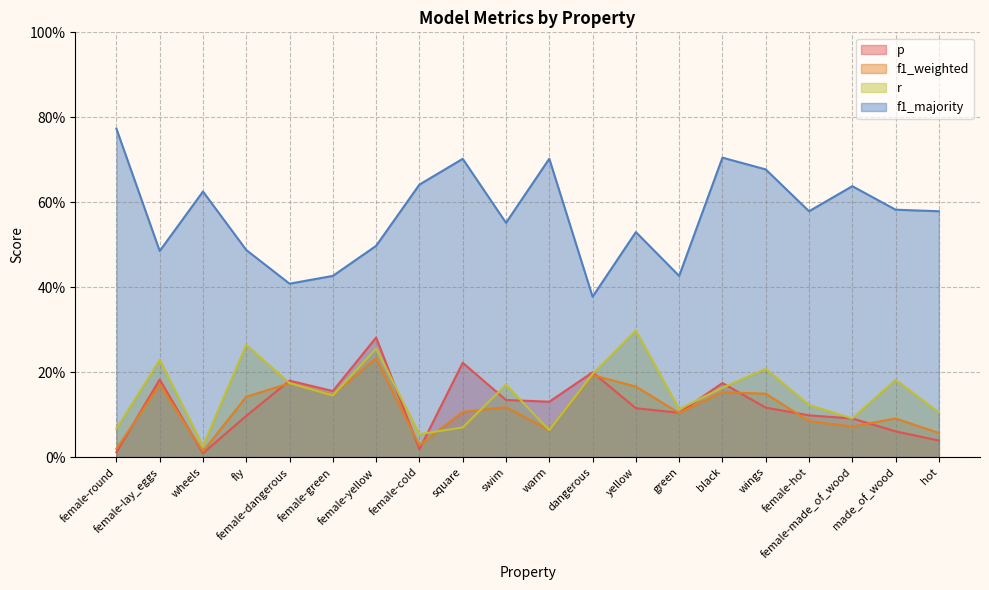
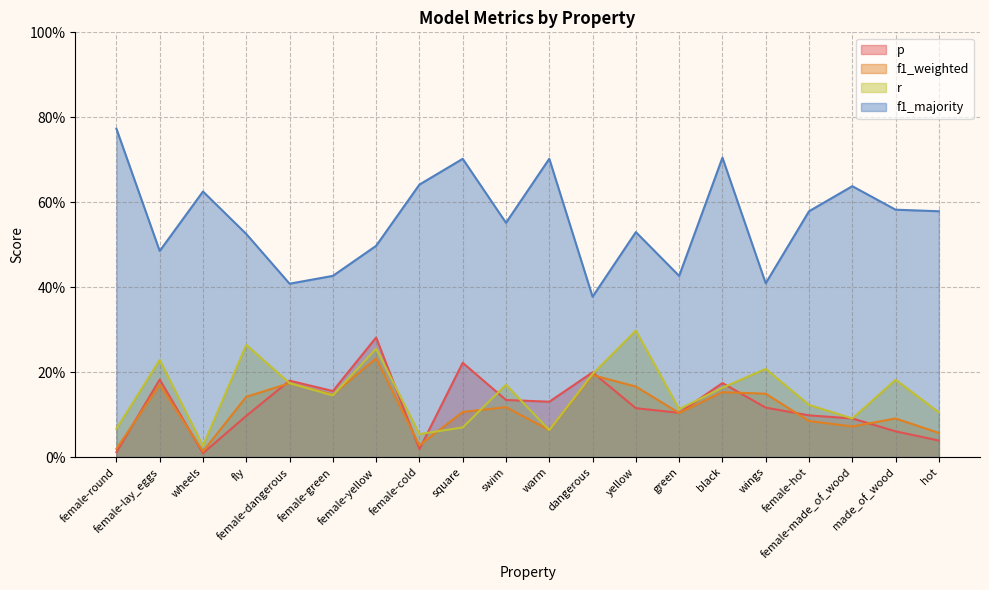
  {
    "f1_majority": {
      "female-round": "77%",
      "female-lay_eggs": "49%",
      "wheels": "63%",
-     "fly": "49%",
+     "fly": "53%",
      "female-dangerous": "41%",
      "female-green": "43%",
      "female-yellow": "50%",
      "female-cold": "64%",
      "square": "70%",
      "swim": "55%",
      "warm": "70%",
      "dangerous": "38%",
      "yellow": "53%",
      "green": "43%",
      "black": "70%",
-     "wings": "68%",
+     "wings": "41%",
      "female-hot": "58%",
      "female-made_of_wood": "64%",
      "made_of_wood": "58%",
      "hot": "58%"
    }
  }
